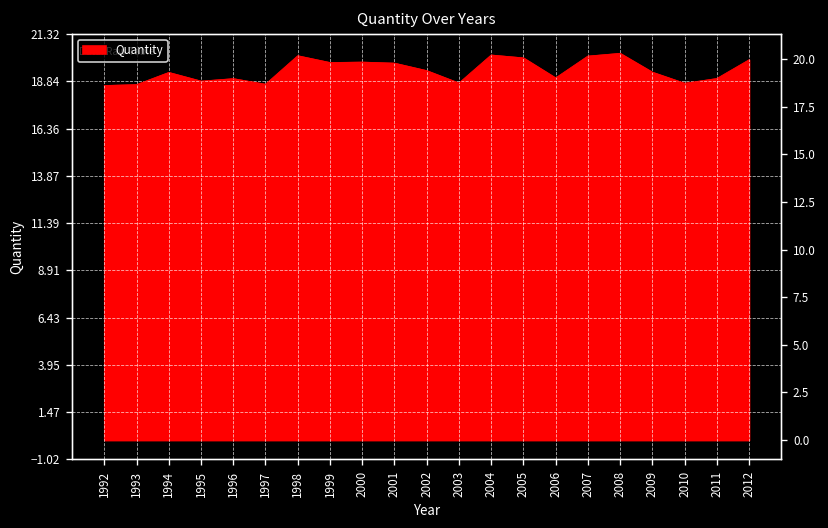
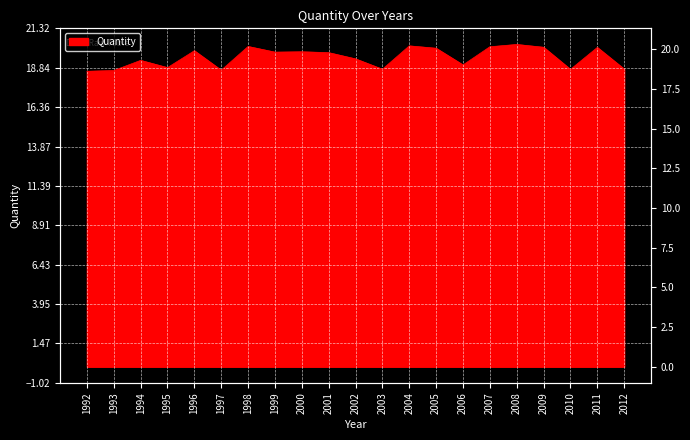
  {
    "1992": 18.6,
    "1993": 18.7,
    "1994": 19.3,
    "1995": 18.8,
-   "1996": 19.0,
+   "1996": 19.9,
    "1997": 18.7,
    "1998": 20.2,
    "1999": 19.8,
    "2000": 19.8,
    "2001": 19.8,
    "2002": 19.4,
    "2003": 18.7,
    "2004": 20.2,
    "2005": 20.1,
    "2006": 19.0,
    "2007": 20.2,
    "2008": 20.3,
-   "2009": 19.3,
+   "2009": 20.1,
    "2010": 18.7,
-   "2011": 19.0,
-   "2012": 20.0
+   "2011": 20.1,
+   "2012": 18.8
  }
